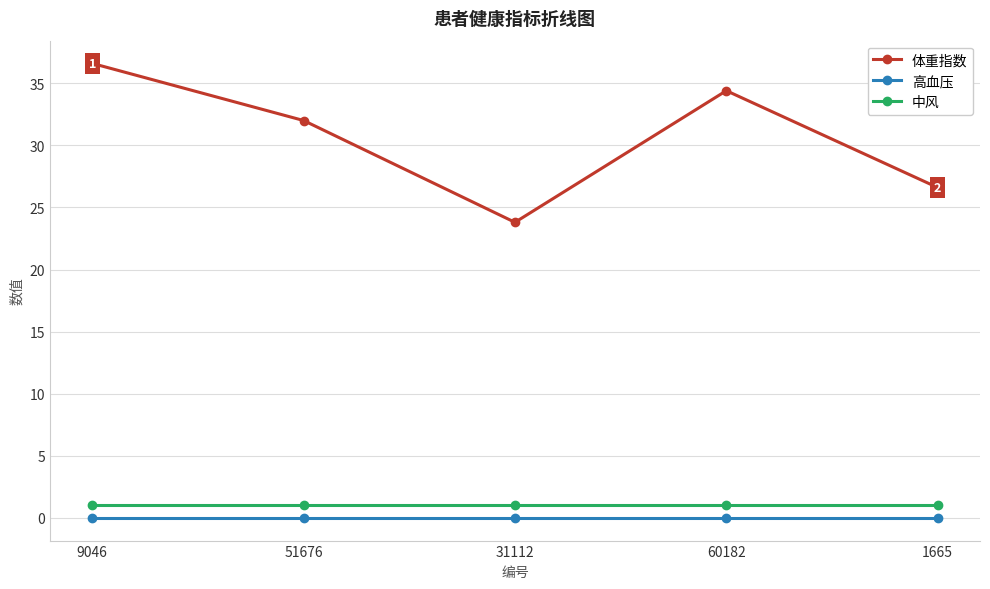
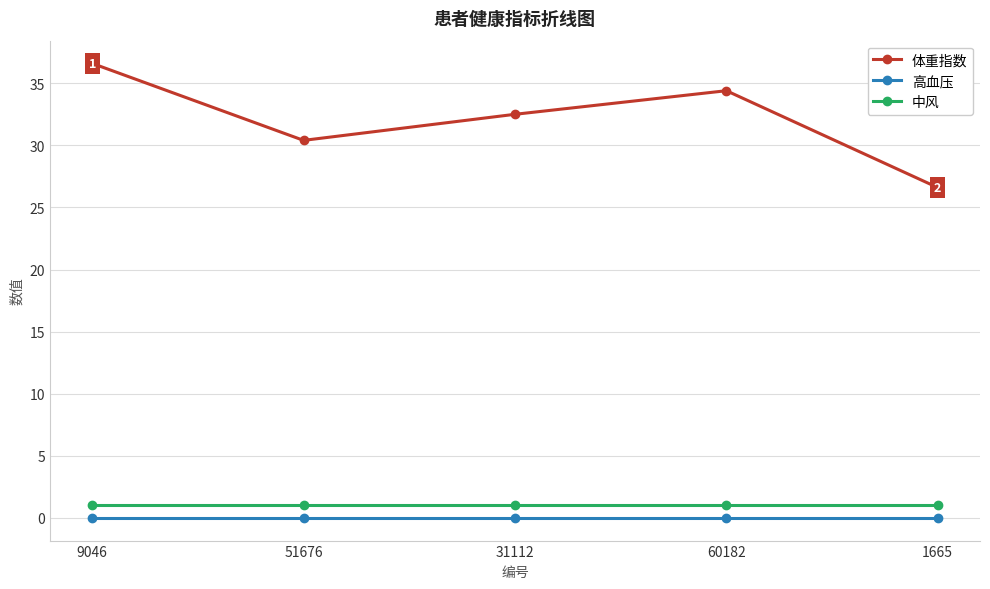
  {
    "体重指数": {
-     "51676": 32.0,
-     "31112": 23.8,
+     "51676": 30.4,
+     "31112": 32.5,
      "60182": 34.4
    },
    "高血压": {
      "9046": 0.0,
      "51676": 0.0,
      "31112": 0.0,
      "60182": 0.0,
      "1665": 0.0
    },
    "中风": {
      "9046": 1.0,
      "51676": 1.0,
      "31112": 1.0,
      "60182": 1.0,
      "1665": 1.0
    }
  }
